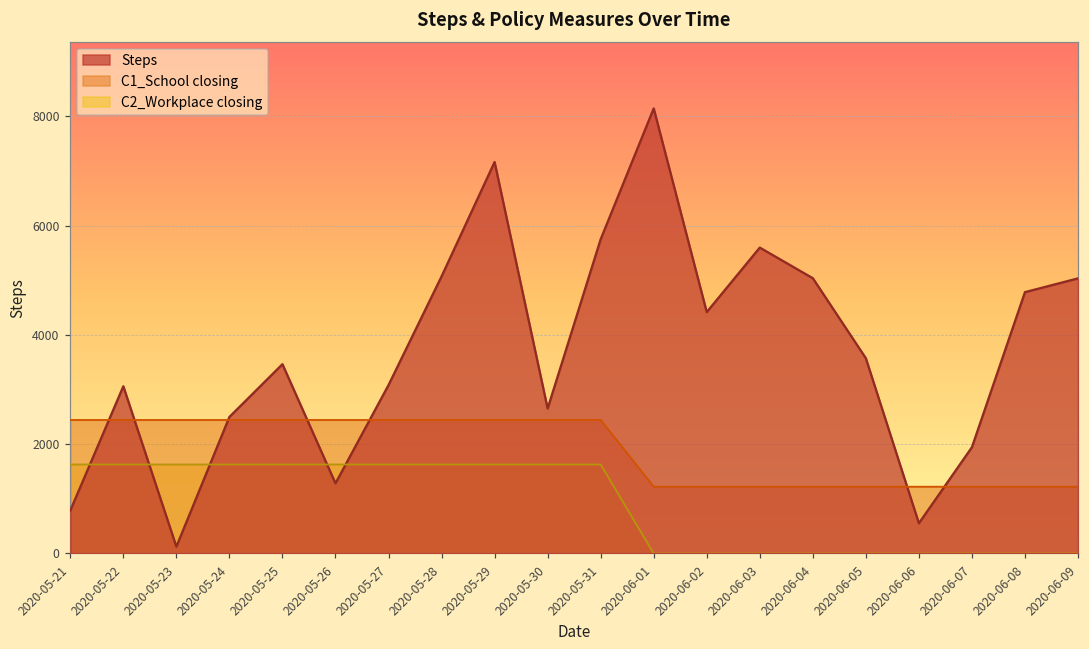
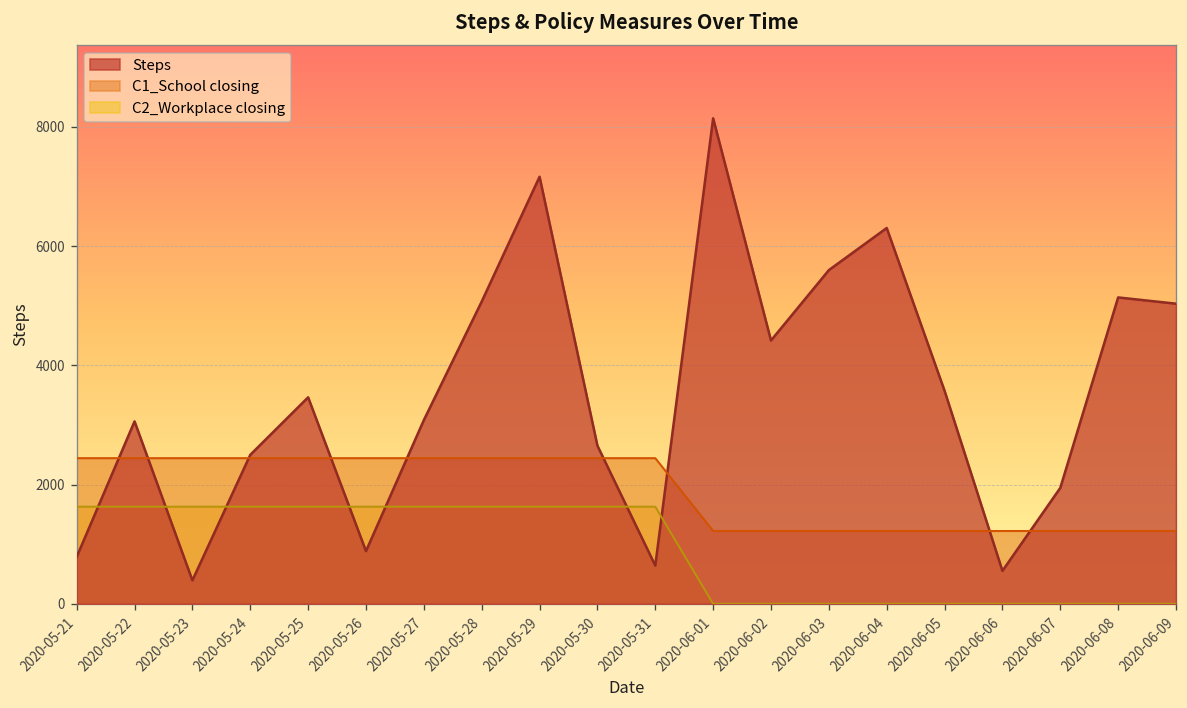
  {
    "Steps": {
      "2020-05-21": 800,
      "2020-05-22": 3100,
-     "2020-05-23": 100,
+     "2020-05-23": 400,
      "2020-05-24": 2500,
      "2020-05-25": 3500,
-     "2020-05-26": 1300,
+     "2020-05-26": 900,
      "2020-05-27": 3100,
      "2020-05-28": 5100,
      "2020-05-29": 7200,
      "2020-05-30": 2700,
-     "2020-05-31": 5700,
+     "2020-05-31": 600,
      "2020-06-01": 8100,
      "2020-06-02": 4400,
      "2020-06-03": 5600,
-     "2020-06-04": 5000,
+     "2020-06-04": 6300,
      "2020-06-05": 3600,
      "2020-06-06": 600,
      "2020-06-07": 1900,
-     "2020-06-08": 4800,
+     "2020-06-08": 5100,
      "2020-06-09": 5000
    },
    "C1_School closing": {
      "2020-05-21": 2400,
      "2020-05-22": 2400,
      "2020-05-23": 2400,
      "2020-05-24": 2400,
      "2020-05-25": 2400,
      "2020-05-26": 2400,
      "2020-05-27": 2400,
      "2020-05-28": 2400,
      "2020-05-29": 2400,
      "2020-05-30": 2400,
      "2020-05-31": 2400,
      "2020-06-01": 1200,
      "2020-06-02": 1200,
      "2020-06-03": 1200,
      "2020-06-04": 1200,
      "2020-06-05": 1200,
      "2020-06-06": 1200,
      "2020-06-07": 1200,
      "2020-06-08": 1200,
      "2020-06-09": 1200
    },
    "C2_Workplace closing": {
      "2020-05-21": 1600,
      "2020-05-22": 1600,
      "2020-05-23": 1600,
      "2020-05-24": 1600,
      "2020-05-25": 1600,
      "2020-05-26": 1600,
      "2020-05-27": 1600,
      "2020-05-28": 1600,
      "2020-05-29": 1600,
      "2020-05-30": 1600,
      "2020-05-31": 1600,
      "2020-06-01": 0,
      "2020-06-02": 0,
      "2020-06-03": 0,
      "2020-06-04": 0,
      "2020-06-05": 0,
      "2020-06-06": 0,
      "2020-06-07": 0,
      "2020-06-08": 0,
      "2020-06-09": 0
    }
  }
